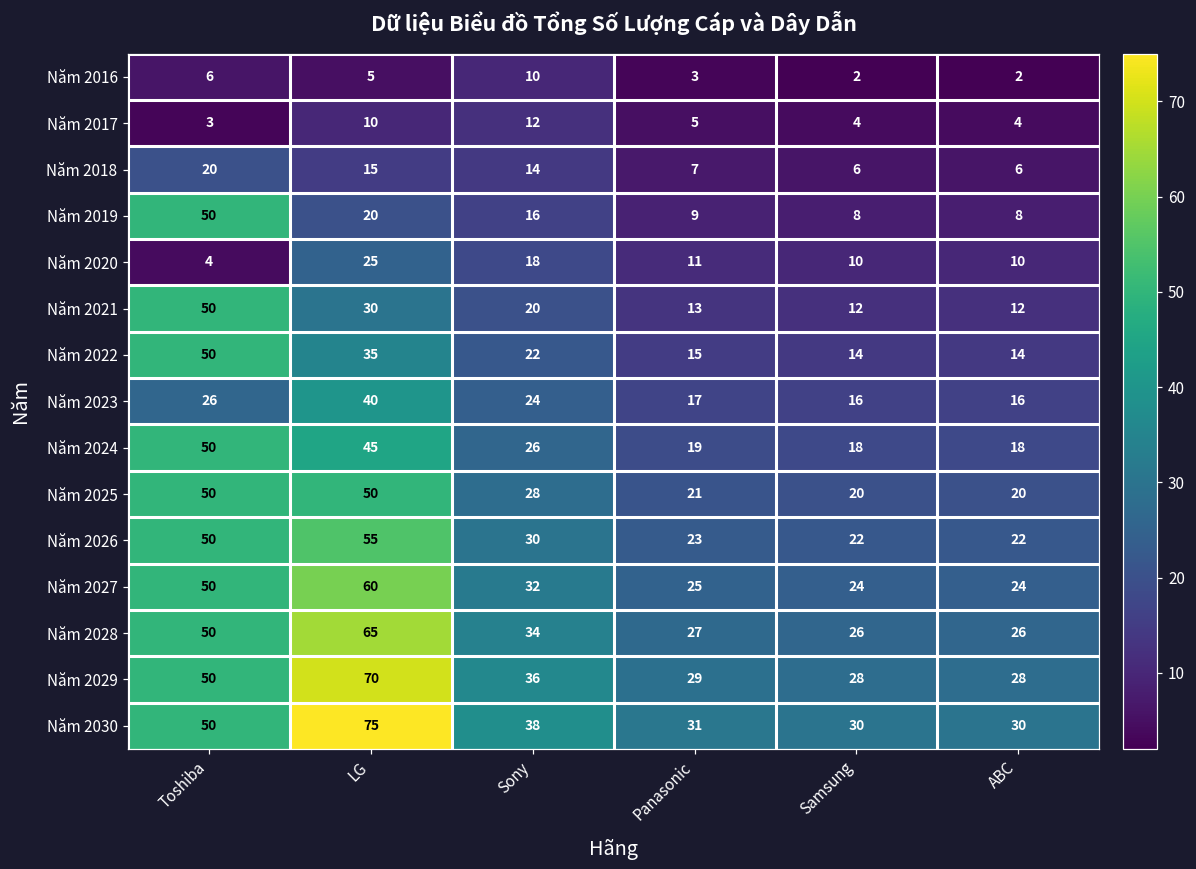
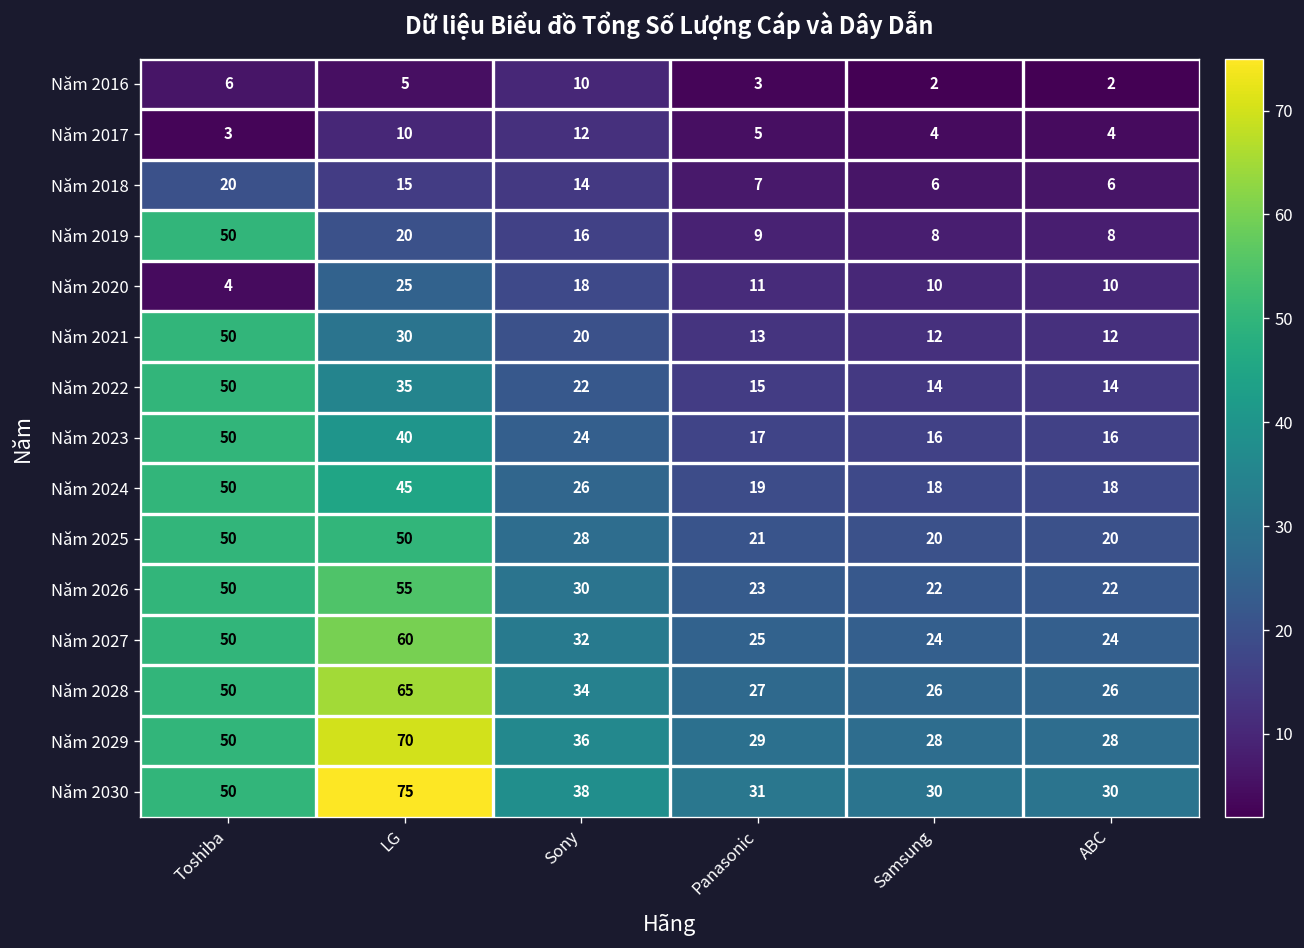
  {
    "Năm 2016": {
      "Toshiba": 6,
      "LG": 5,
      "Sony": 10,
      "Panasonic": 3,
      "Samsung": 2,
      "ABC": 2
    },
    "Năm 2017": {
      "Toshiba": 3,
      "LG": 10,
      "Sony": 12,
      "Panasonic": 5,
      "Samsung": 4,
      "ABC": 4
    },
    "Năm 2018": {
      "Toshiba": 20,
      "LG": 15,
      "Sony": 14,
      "Panasonic": 7,
      "Samsung": 6,
      "ABC": 6
    },
    "Năm 2019": {
      "Toshiba": 50,
      "LG": 20,
      "Sony": 16,
      "Panasonic": 9,
      "Samsung": 8,
      "ABC": 8
    },
    "Năm 2020": {
      "Toshiba": 4,
      "LG": 25,
      "Sony": 18,
      "Panasonic": 11,
      "Samsung": 10,
      "ABC": 10
    },
    "Năm 2021": {
      "Toshiba": 50,
      "LG": 30,
      "Sony": 20,
      "Panasonic": 13,
      "Samsung": 12,
      "ABC": 12
    },
    "Năm 2022": {
      "Toshiba": 50,
      "LG": 35,
      "Sony": 22,
      "Panasonic": 15,
      "Samsung": 14,
      "ABC": 14
    },
    "Năm 2023": {
-     "Toshiba": 26,
+     "Toshiba": 50,
      "LG": 40,
      "Sony": 24,
      "Panasonic": 17,
      "Samsung": 16,
      "ABC": 16
    },
    "Năm 2024": {
      "Toshiba": 50,
      "LG": 45,
      "Sony": 26,
      "Panasonic": 19,
      "Samsung": 18,
      "ABC": 18
    },
    "Năm 2025": {
      "Toshiba": 50,
      "LG": 50,
      "Sony": 28,
      "Panasonic": 21,
      "Samsung": 20,
      "ABC": 20
    },
    "Năm 2026": {
      "Toshiba": 50,
      "LG": 55,
      "Sony": 30,
      "Panasonic": 23,
      "Samsung": 22,
      "ABC": 22
    },
    "Năm 2027": {
      "Toshiba": 50,
      "LG": 60,
      "Sony": 32,
      "Panasonic": 25,
      "Samsung": 24,
      "ABC": 24
    },
    "Năm 2028": {
      "Toshiba": 50,
      "LG": 65,
      "Sony": 34,
      "Panasonic": 27,
      "Samsung": 26,
      "ABC": 26
    },
    "Năm 2029": {
      "Toshiba": 50,
      "LG": 70,
      "Sony": 36,
      "Panasonic": 29,
      "Samsung": 28,
      "ABC": 28
    },
    "Năm 2030": {
      "Toshiba": 50,
      "LG": 75,
      "Sony": 38,
      "Panasonic": 31,
      "Samsung": 30,
      "ABC": 30
    }
  }
